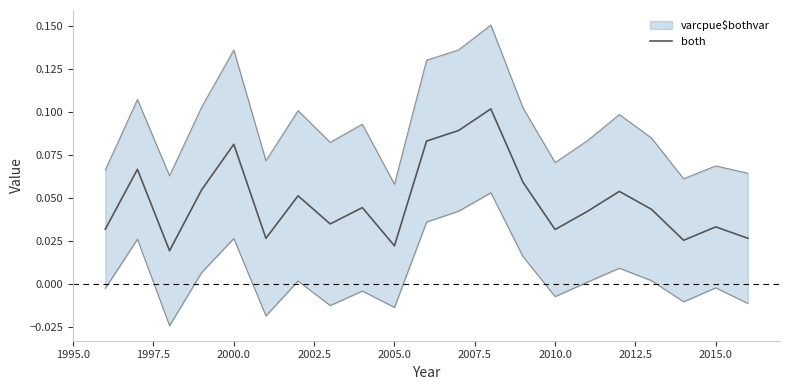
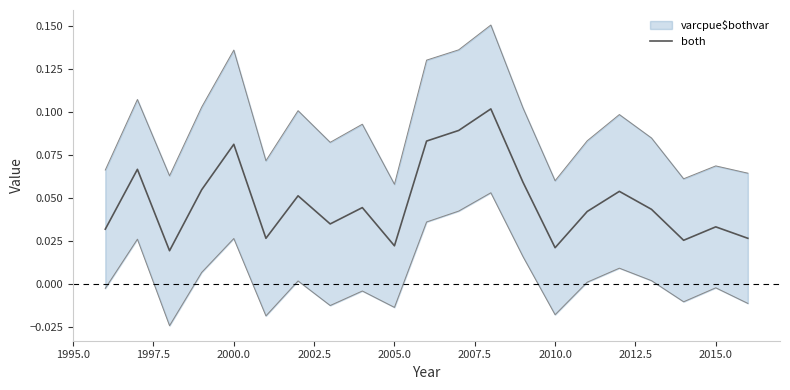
  {
    "both": {
      "2000.0": 0.081,
      "2005.0": 0.022,
-     "2010.0": 0.032,
+     "2010.0": 0.021,
      "2015.0": 0.033
    },
    "varcpue$bothvar": {
      "2000.0": 0.136,
      "2005.0": 0.058,
      "2015.0": 0.069
    }
  }
